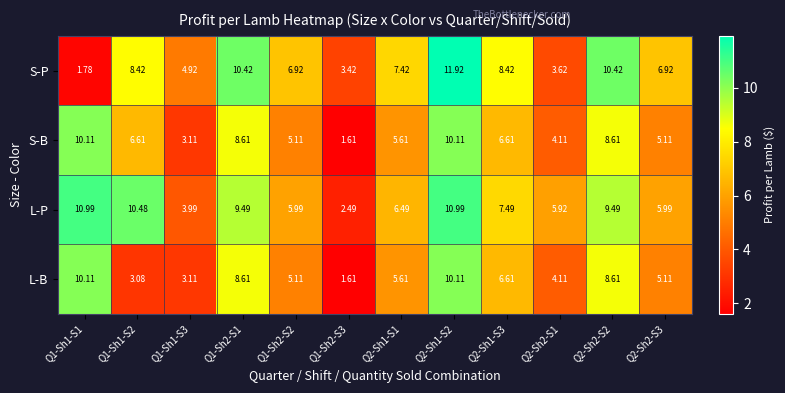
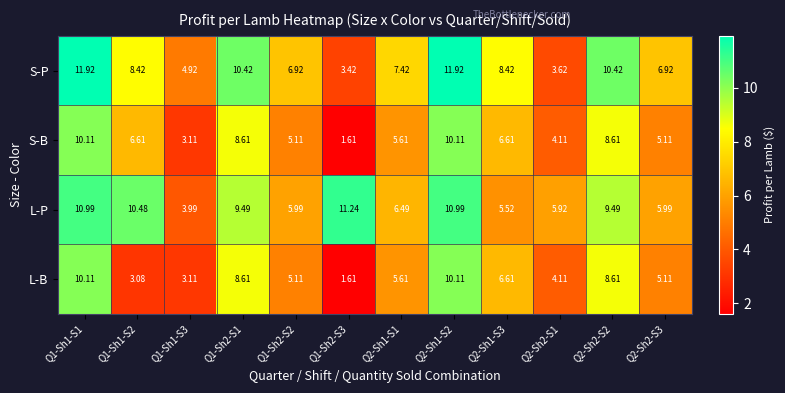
  {
    "S-P": {
-     "Q1-Sh1-S1": 1.78,
+     "Q1-Sh1-S1": 11.92,
      "Q1-Sh1-S2": 8.42,
      "Q1-Sh1-S3": 4.92,
      "Q1-Sh2-S1": 10.42,
      "Q1-Sh2-S2": 6.92,
      "Q1-Sh2-S3": 3.42,
      "Q2-Sh1-S1": 7.42,
      "Q2-Sh1-S2": 11.92,
      "Q2-Sh1-S3": 8.42,
      "Q2-Sh2-S1": 3.62,
      "Q2-Sh2-S2": 10.42,
      "Q2-Sh2-S3": 6.92
    },
    "S-B": {
      "Q1-Sh1-S1": 10.11,
      "Q1-Sh1-S2": 6.61,
      "Q1-Sh1-S3": 3.11,
      "Q1-Sh2-S1": 8.61,
      "Q1-Sh2-S2": 5.11,
      "Q1-Sh2-S3": 1.61,
      "Q2-Sh1-S1": 5.61,
      "Q2-Sh1-S2": 10.11,
      "Q2-Sh1-S3": 6.61,
      "Q2-Sh2-S1": 4.11,
      "Q2-Sh2-S2": 8.61,
      "Q2-Sh2-S3": 5.11
    },
    "L-P": {
      "Q1-Sh1-S1": 10.99,
      "Q1-Sh1-S2": 10.48,
      "Q1-Sh1-S3": 3.99,
      "Q1-Sh2-S1": 9.49,
      "Q1-Sh2-S2": 5.99,
-     "Q1-Sh2-S3": 2.49,
+     "Q1-Sh2-S3": 11.24,
      "Q2-Sh1-S1": 6.49,
      "Q2-Sh1-S2": 10.99,
-     "Q2-Sh1-S3": 7.49,
+     "Q2-Sh1-S3": 5.52,
      "Q2-Sh2-S1": 5.92,
      "Q2-Sh2-S2": 9.49,
      "Q2-Sh2-S3": 5.99
    },
    "L-B": {
      "Q1-Sh1-S1": 10.11,
      "Q1-Sh1-S2": 3.08,
      "Q1-Sh1-S3": 3.11,
      "Q1-Sh2-S1": 8.61,
      "Q1-Sh2-S2": 5.11,
      "Q1-Sh2-S3": 1.61,
      "Q2-Sh1-S1": 5.61,
      "Q2-Sh1-S2": 10.11,
      "Q2-Sh1-S3": 6.61,
      "Q2-Sh2-S1": 4.11,
      "Q2-Sh2-S2": 8.61,
      "Q2-Sh2-S3": 5.11
    }
  }
